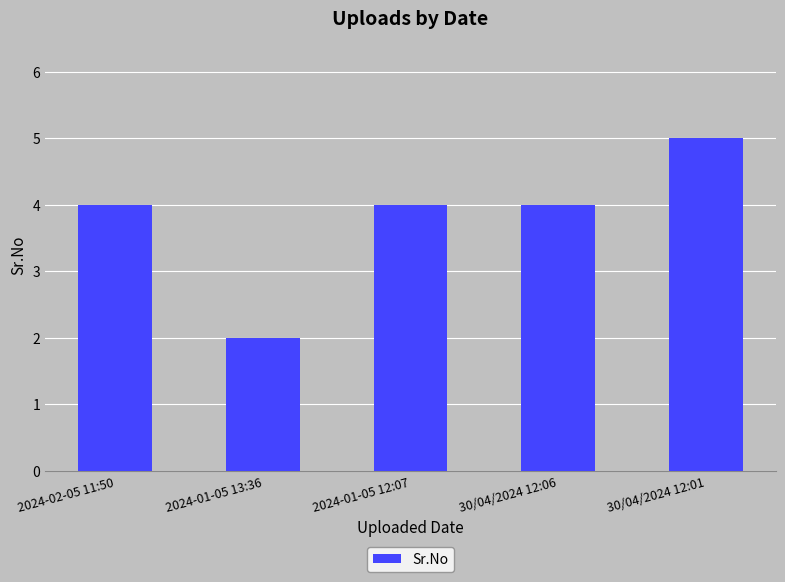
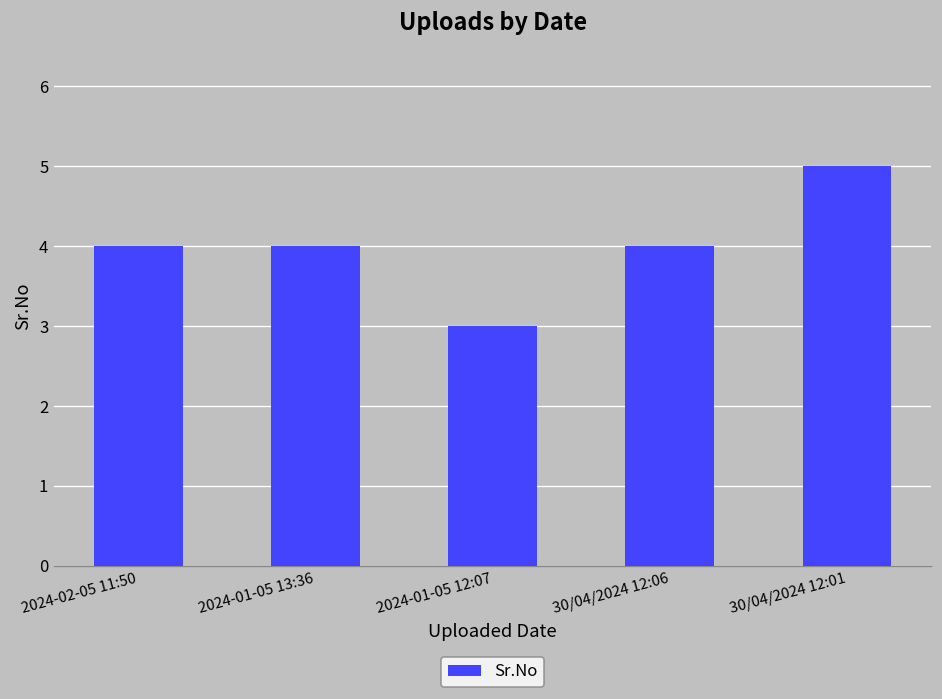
  {
    "2024-02-05 11:50": 4,
-   "2024-01-05 13:36": 2,
-   "2024-01-05 12:07": 4,
+   "2024-01-05 13:36": 4,
+   "2024-01-05 12:07": 3,
    "30/04/2024 12:06": 4,
    "30/04/2024 12:01": 5
  }
